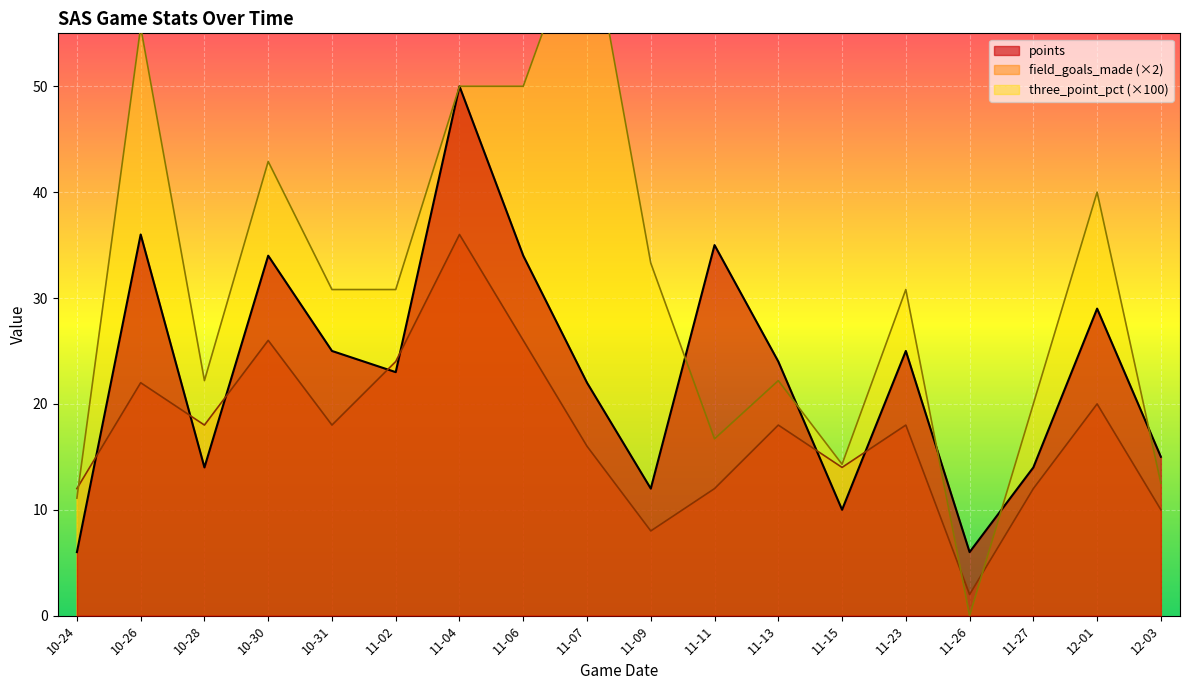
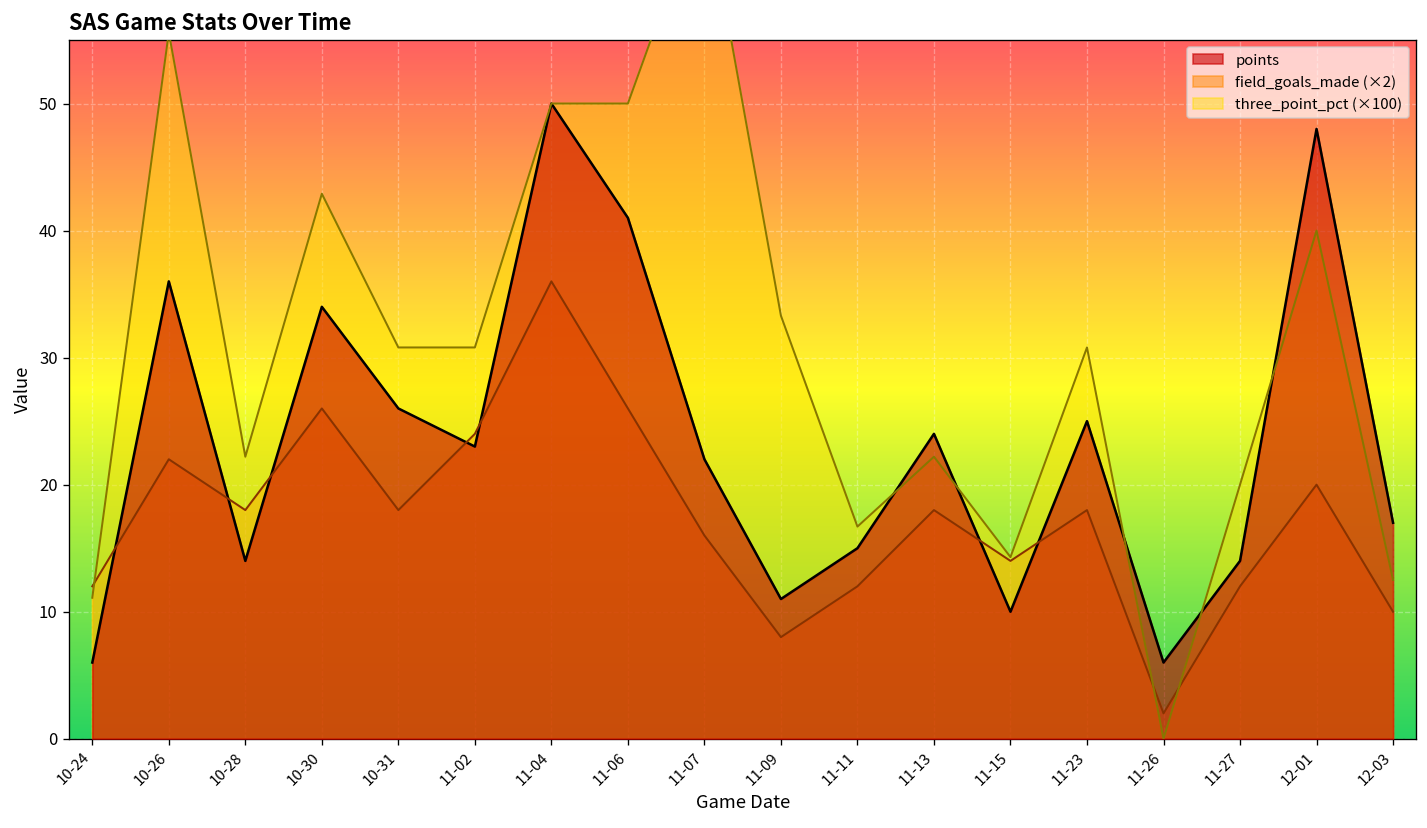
  {
    "points": {
      "10-24": 6,
      "10-26": 36,
      "10-28": 14,
      "10-30": 34,
-     "10-31": 25,
+     "10-31": 26,
      "11-02": 23,
-     "11-06": 34,
+     "11-06": 41,
      "11-07": 22,
-     "11-09": 12,
-     "11-11": 35,
+     "11-09": 11,
+     "11-11": 15,
      "11-13": 24,
      "11-15": 10,
      "11-23": 25,
      "11-26": 6,
      "11-27": 14,
-     "12-01": 29,
-     "12-03": 15
+     "12-01": 48,
+     "12-03": 17
    }
  }
